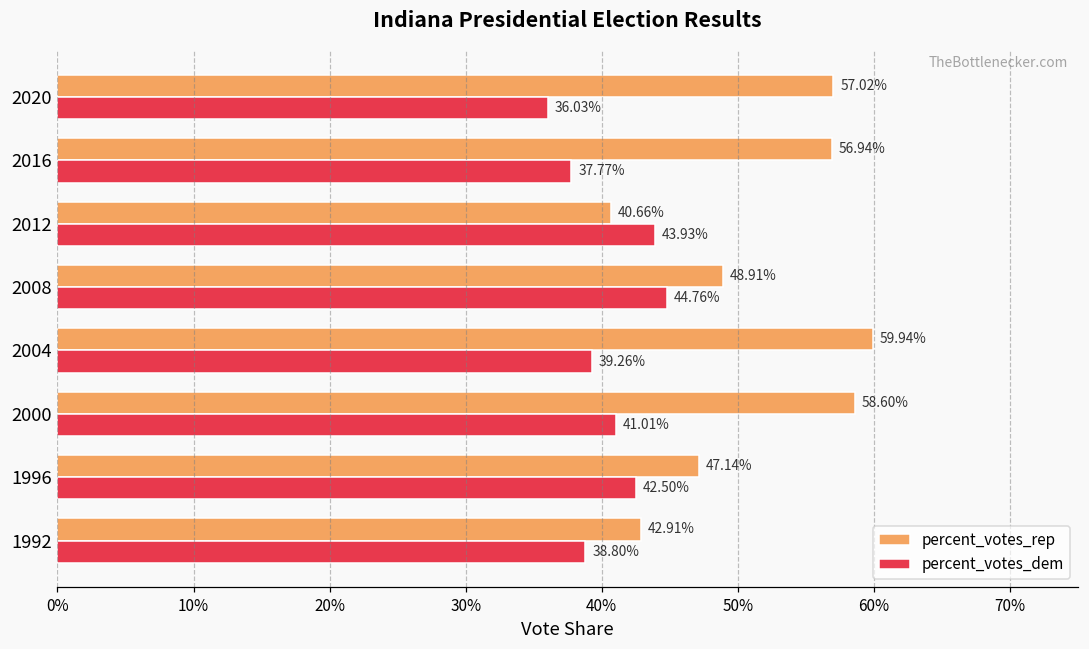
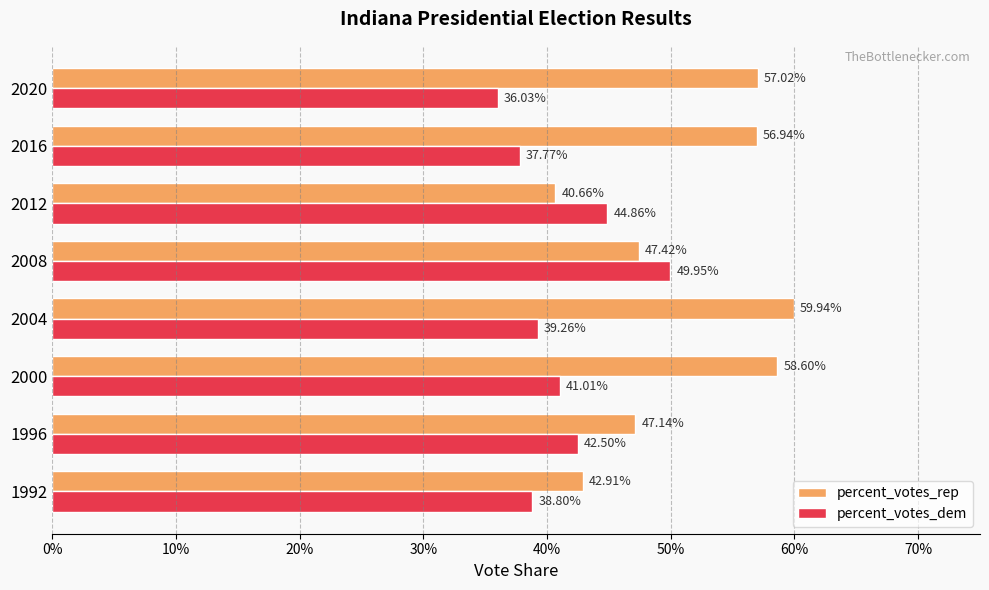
  {
    "percent_votes_rep": {
      "2020": "57.02%",
      "2016": "56.94%",
      "2012": "40.66%",
-     "2008": "48.91%",
+     "2008": "47.42%",
      "2004": "59.94%",
      "2000": "58.60%",
      "1996": "47.14%",
      "1992": "42.91%"
    },
    "percent_votes_dem": {
      "2020": "36.03%",
      "2016": "37.77%",
-     "2012": "43.93%",
-     "2008": "44.76%",
+     "2012": "44.86%",
+     "2008": "49.95%",
      "2004": "39.26%",
      "2000": "41.01%",
      "1996": "42.50%",
      "1992": "38.80%"
    }
  }
